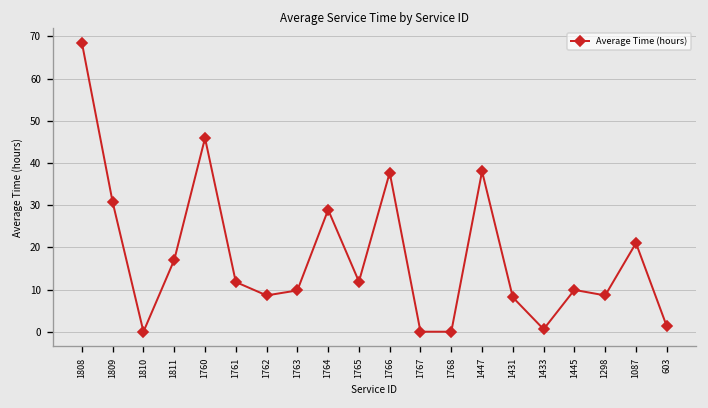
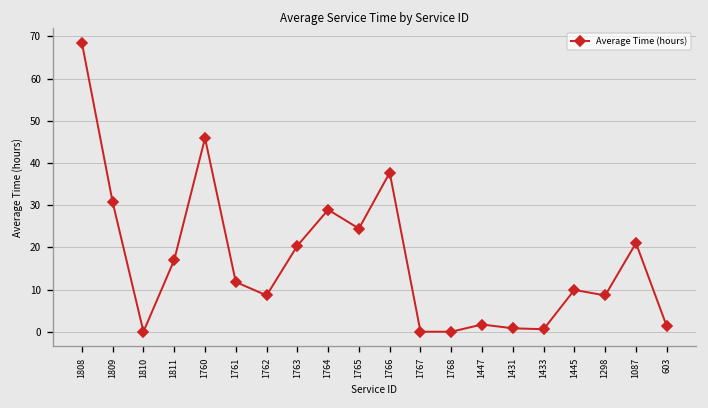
  {
    "1808": 68,
    "1809": 31,
    "1810": 0,
    "1811": 17,
    "1760": 46,
    "1761": 12,
    "1762": 9,
-   "1763": 10,
+   "1763": 20,
    "1764": 29,
-   "1765": 12,
+   "1765": 24,
    "1766": 38,
    "1767": 0,
    "1768": 0,
-   "1447": 38,
-   "1431": 8,
+   "1447": 2,
+   "1431": 1,
    "1433": 1,
    "1445": 10,
    "1298": 9,
    "1087": 21,
    "603": 1
  }
